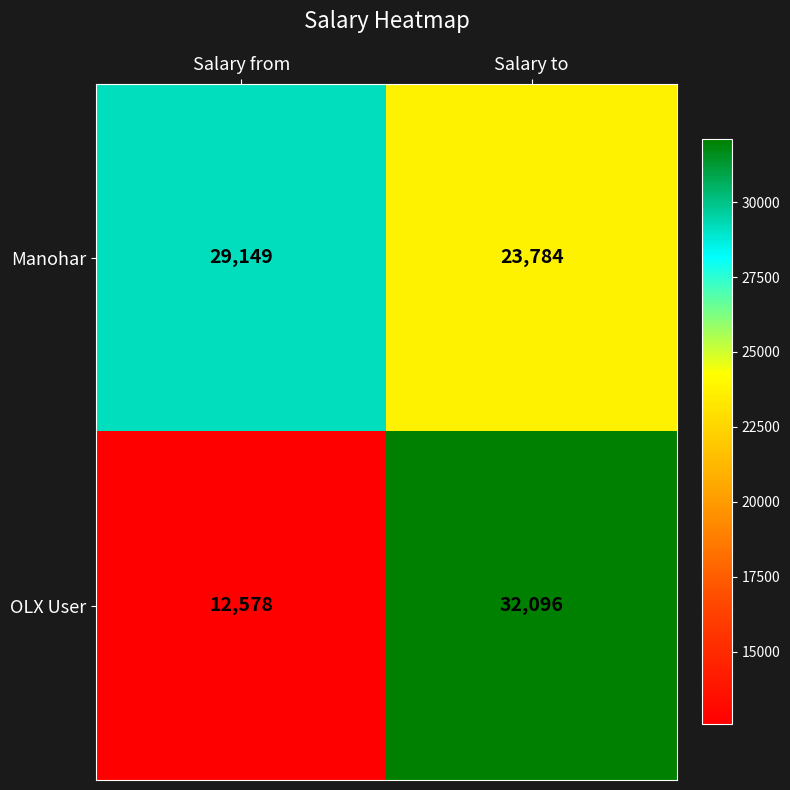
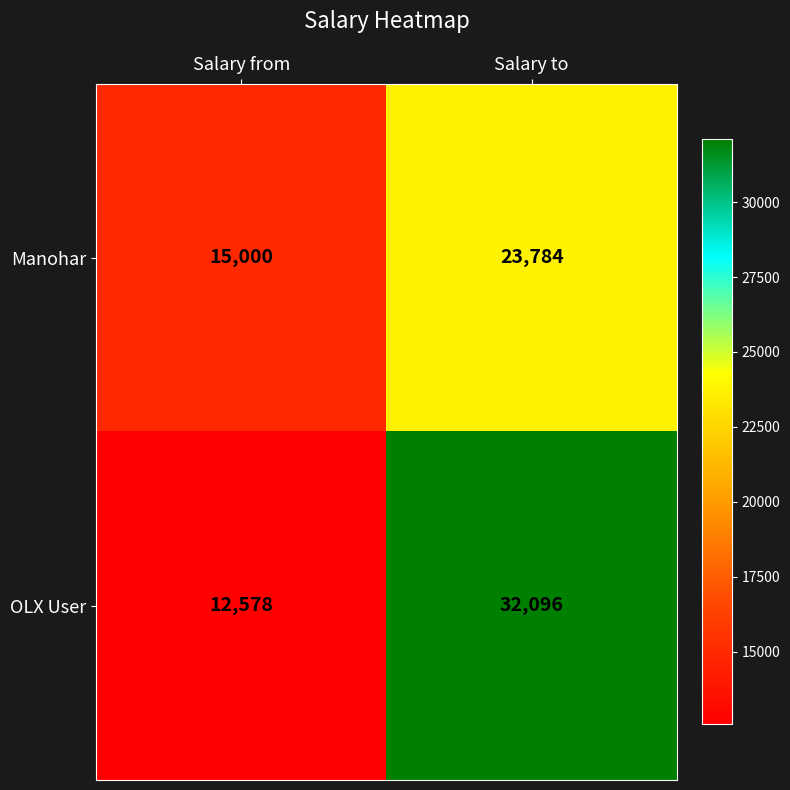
  {
    "Manohar": {
-     "Salary from": "29,149",
+     "Salary from": "15,000",
      "Salary to": "23,784"
    },
    "OLX User": {
      "Salary from": "12,578",
      "Salary to": "32,096"
    }
  }
